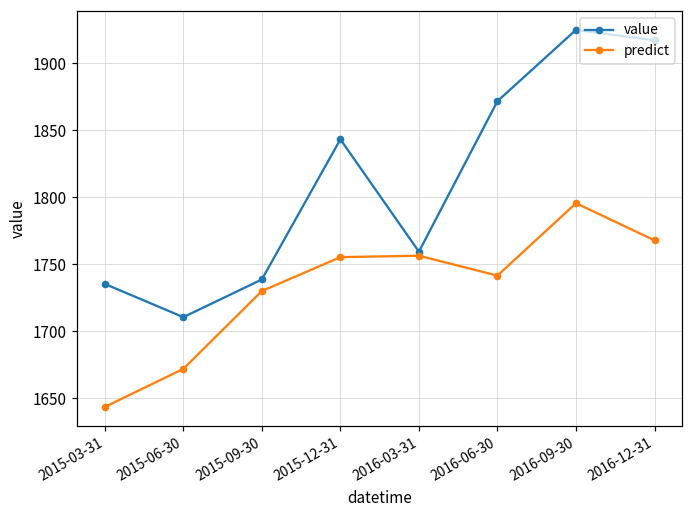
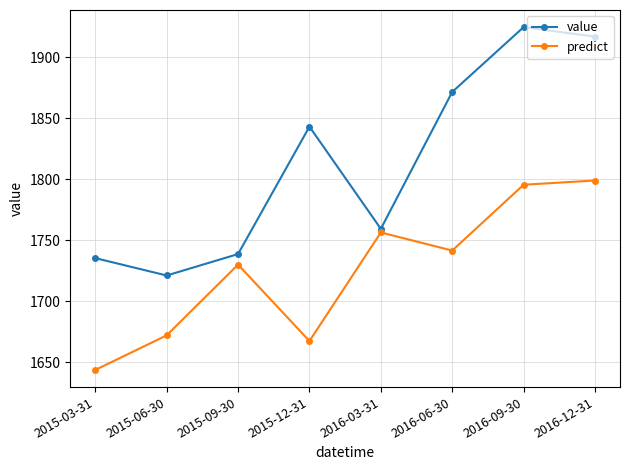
  {
    "value": {
      "2015-03-31": 1735,
-     "2015-06-30": 1711,
+     "2015-06-30": 1721,
      "2015-09-30": 1739,
      "2015-12-31": 1843,
      "2016-03-31": 1759,
      "2016-06-30": 1872,
      "2016-09-30": 1925
    },
    "predict": {
      "2015-03-31": 1644,
      "2015-06-30": 1672,
      "2015-09-30": 1730,
-     "2015-12-31": 1755,
+     "2015-12-31": 1667,
      "2016-03-31": 1756,
      "2016-06-30": 1741,
      "2016-09-30": 1796,
-     "2016-12-31": 1768
+     "2016-12-31": 1799
    }
  }
